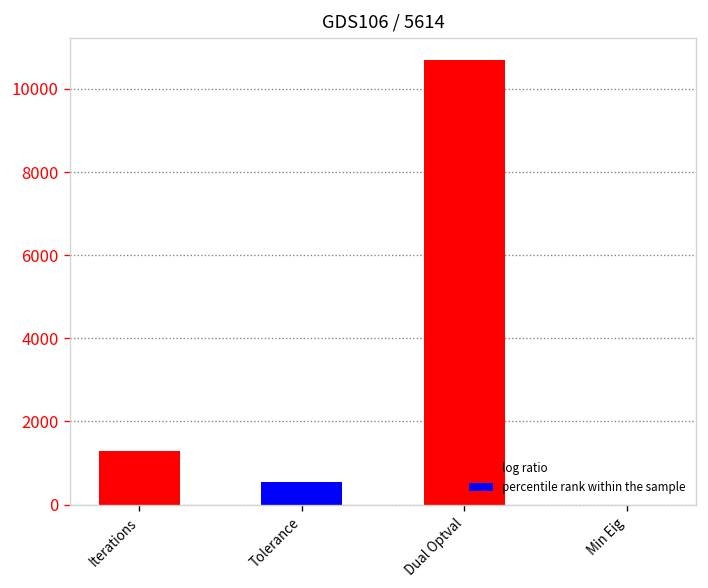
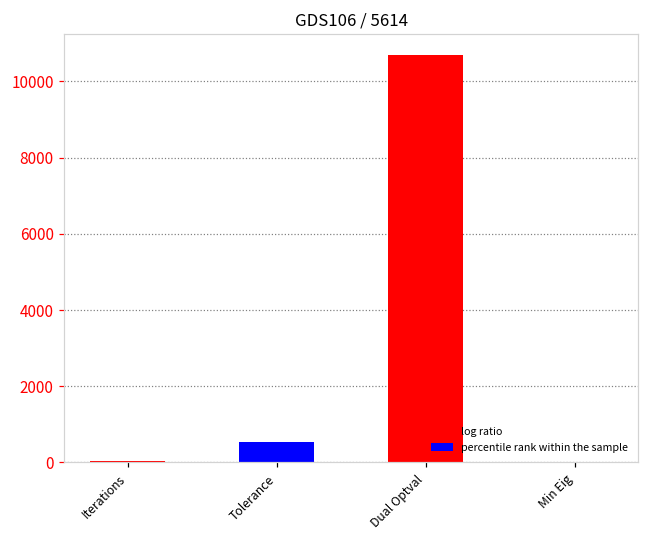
  {
-   "Iterations": 1300,
+   "Iterations": 0,
    "Tolerance": 600,
    "Dual Optval": 10700
  }
